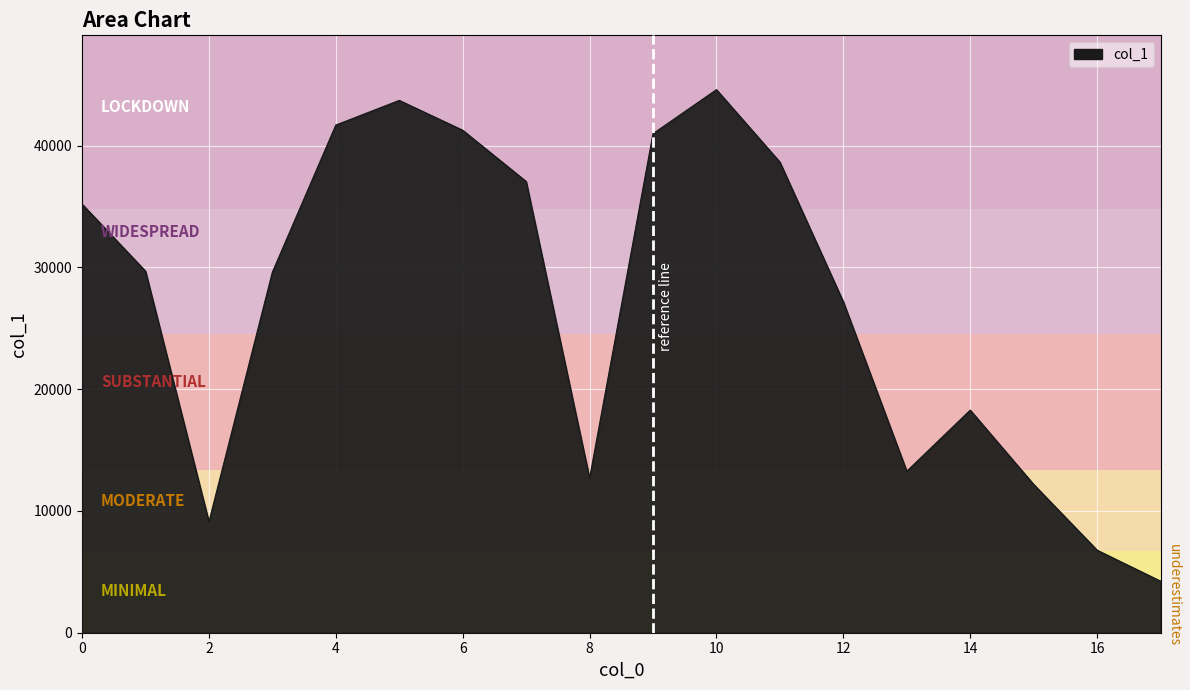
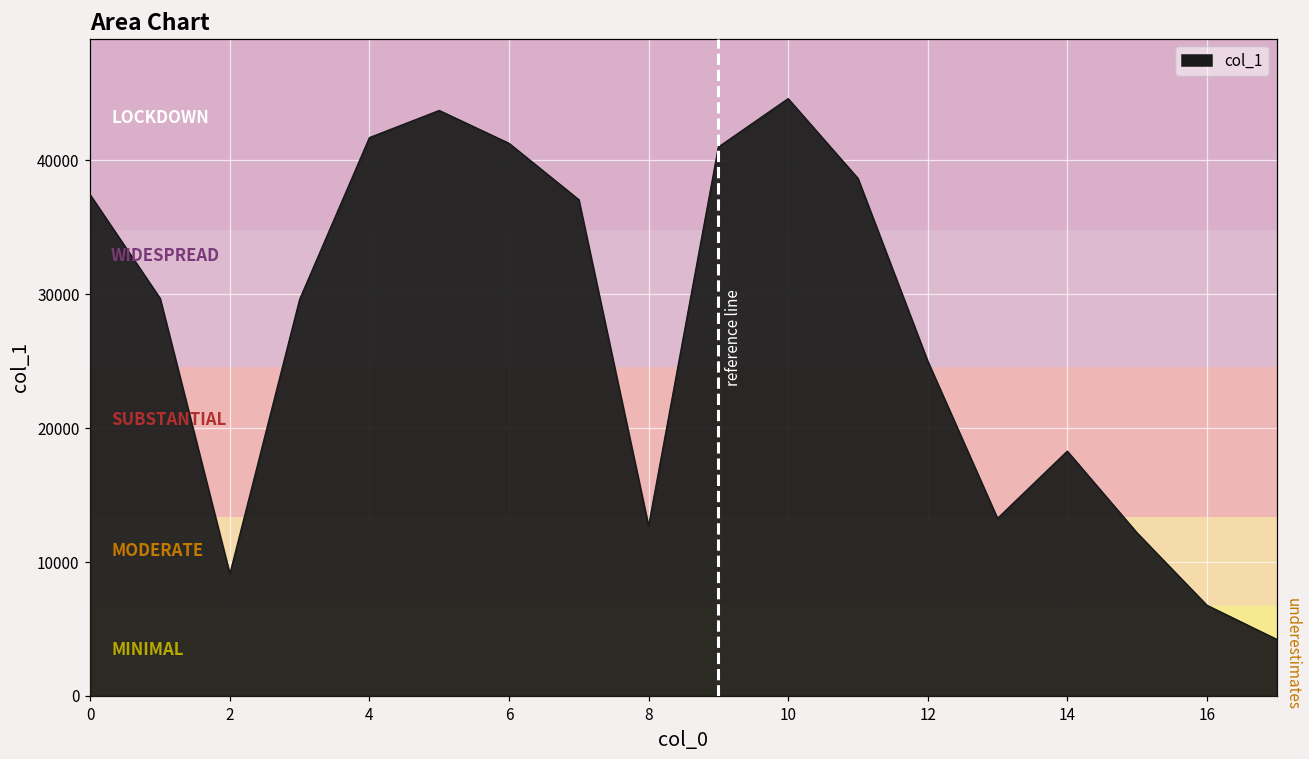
  {
-   "0": 35200,
+   "0": 37400,
    "2": 9100,
    "4": 41700,
    "6": 41300,
    "8": 12700,
    "10": 44600,
-   "12": 27200,
+   "12": 25000,
    "14": 18300,
    "16": 6800
  }
